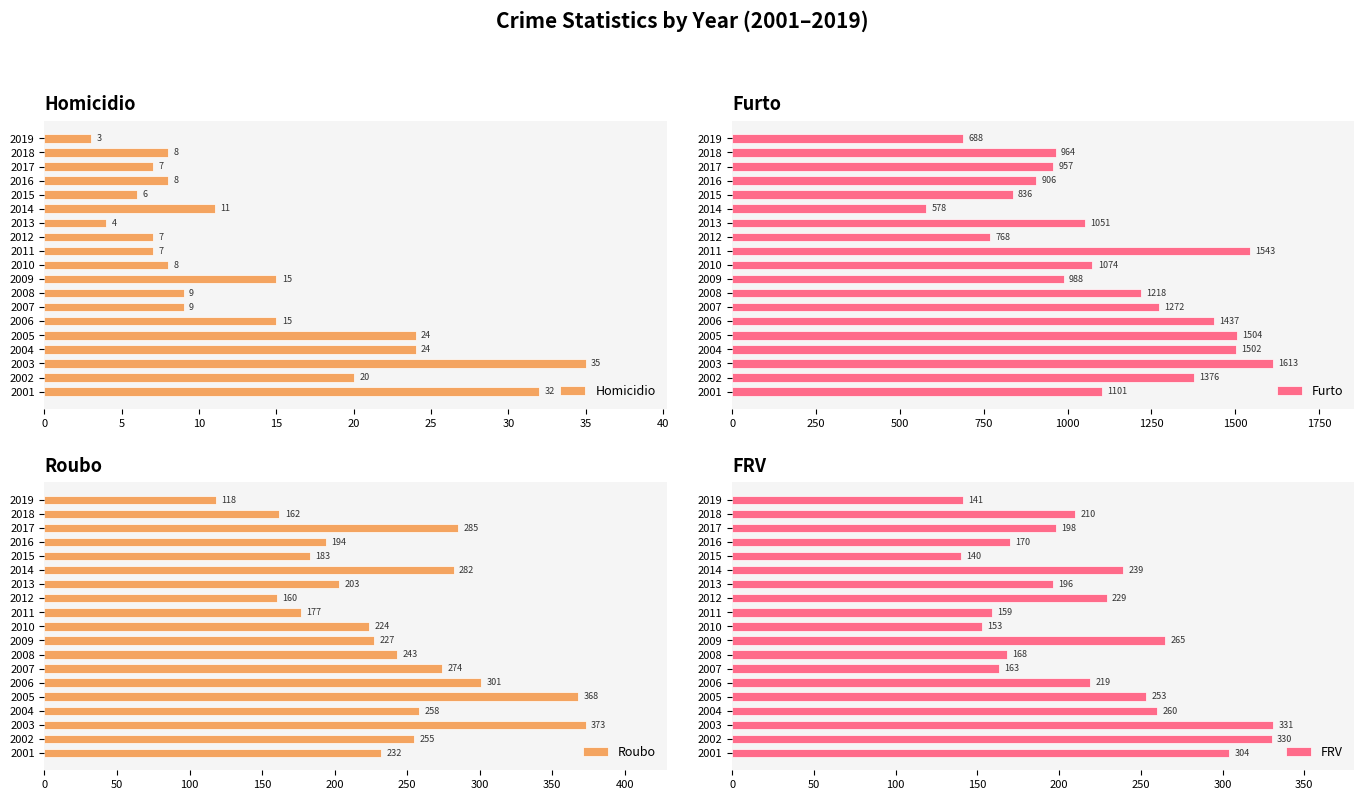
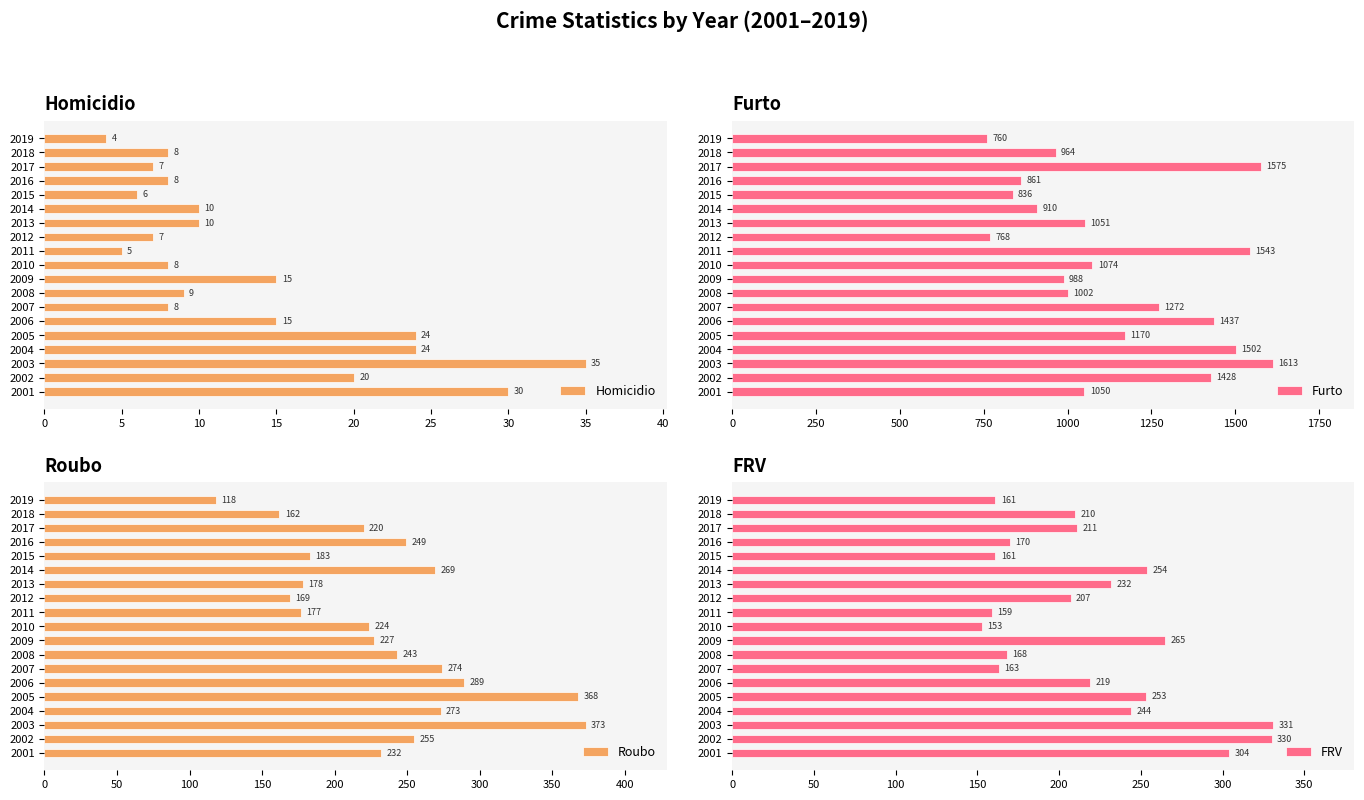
  {
    "Homicidio": {
-     "2019": 3,
+     "2019": 4,
      "2018": 8,
      "2017": 7,
      "2016": 8,
      "2015": 6,
-     "2014": 11,
-     "2013": 4,
+     "2014": 10,
+     "2013": 10,
      "2012": 7,
-     "2011": 7,
+     "2011": 5,
      "2010": 8,
      "2009": 15,
      "2008": 9,
-     "2007": 9,
+     "2007": 8,
      "2006": 15,
      "2005": 24,
      "2004": 24,
      "2003": 35,
      "2002": 20,
-     "2001": 32
+     "2001": 30
    },
    "Furto": {
-     "2019": 688,
+     "2019": 760,
      "2018": 964,
-     "2017": 957,
-     "2016": 906,
+     "2017": 1575,
+     "2016": 861,
      "2015": 836,
-     "2014": 578,
+     "2014": 910,
      "2013": 1051,
      "2012": 768,
      "2011": 1543,
      "2010": 1074,
      "2009": 988,
-     "2008": 1218,
+     "2008": 1002,
      "2007": 1272,
      "2006": 1437,
-     "2005": 1504,
+     "2005": 1170,
      "2004": 1502,
      "2003": 1613,
-     "2002": 1376,
-     "2001": 1101
+     "2002": 1428,
+     "2001": 1050
    },
    "Roubo": {
      "2019": 118,
      "2018": 162,
-     "2017": 285,
-     "2016": 194,
+     "2017": 220,
+     "2016": 249,
      "2015": 183,
-     "2014": 282,
-     "2013": 203,
-     "2012": 160,
+     "2014": 269,
+     "2013": 178,
+     "2012": 169,
      "2011": 177,
      "2010": 224,
      "2009": 227,
      "2008": 243,
      "2007": 274,
-     "2006": 301,
+     "2006": 289,
      "2005": 368,
-     "2004": 258,
+     "2004": 273,
      "2003": 373,
      "2002": 255,
      "2001": 232
    },
    "FRV": {
-     "2019": 141,
+     "2019": 161,
      "2018": 210,
-     "2017": 198,
+     "2017": 211,
      "2016": 170,
-     "2015": 140,
-     "2014": 239,
-     "2013": 196,
-     "2012": 229,
+     "2015": 161,
+     "2014": 254,
+     "2013": 232,
+     "2012": 207,
      "2011": 159,
      "2010": 153,
      "2009": 265,
      "2008": 168,
      "2007": 163,
      "2006": 219,
      "2005": 253,
-     "2004": 260,
+     "2004": 244,
      "2003": 331,
      "2002": 330,
      "2001": 304
    }
  }
